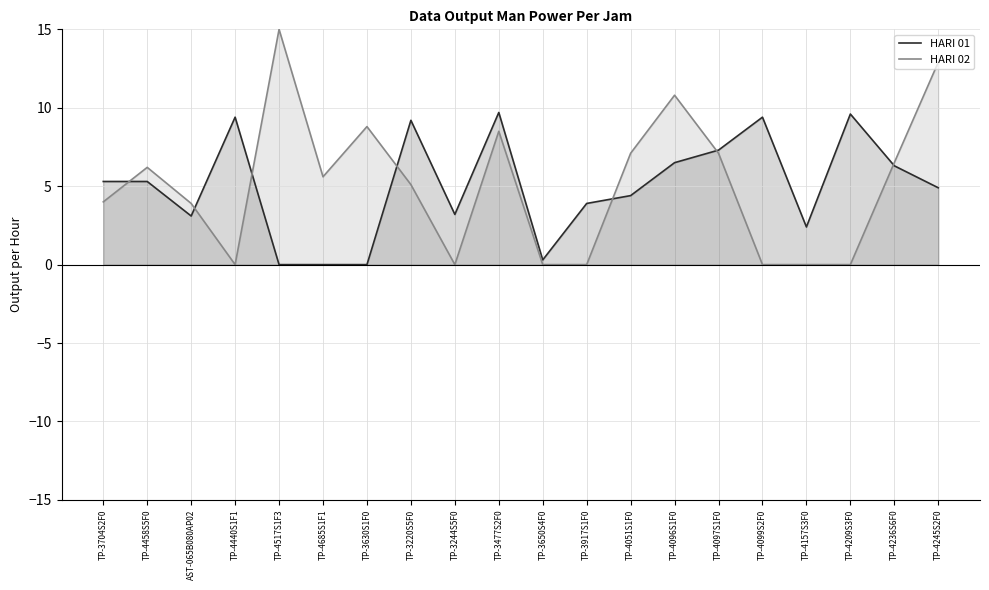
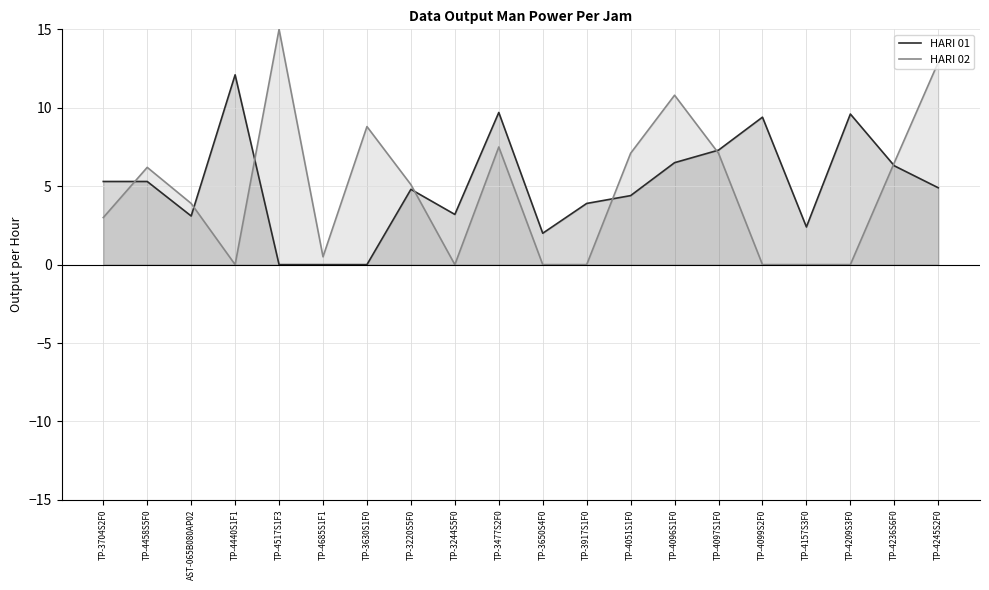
  {
    "HARI 01": {
      "TP-3704S2F0": 5.3,
      "TP-4458S5F0": 5.3,
      "AST-065B080AP02": 3.1,
-     "TP-4440S1F1": 9.4,
+     "TP-4440S1F1": 12.1,
      "TP-4517S1F3": 0.0,
      "TP-4685S1F1": 0.0,
      "TP-3630S1F0": 0.0,
-     "TP-3220S5F0": 9.2,
+     "TP-3220S5F0": 4.8,
      "TP-3244S5F0": 3.2,
      "TP-3477S2F0": 9.7,
-     "TP-3650S4F0": 0.3,
+     "TP-3650S4F0": 2.0,
      "TP-3917S1F0": 3.9,
      "TP-4051S1F0": 4.4,
      "TP-4096S1F0": 6.5,
      "TP-4097S1F0": 7.3,
      "TP-4099S2F0": 9.4,
      "TP-4157S3F0": 2.4,
      "TP-4209S3F0": 9.6,
      "TP-4236S6F0": 6.3,
      "TP-4245S2F0": 4.9
    },
    "HARI 02": {
-     "TP-3704S2F0": 4,
+     "TP-3704S2F0": 3,
      "TP-4458S5F0": 6.2,
      "AST-065B080AP02": 3.9,
      "TP-4440S1F1": 0.0,
      "TP-4517S1F3": 15.0,
-     "TP-4685S1F1": 5.6,
+     "TP-4685S1F1": 0.5,
      "TP-3630S1F0": 8.8,
      "TP-3220S5F0": 5.1,
      "TP-3244S5F0": 0.0,
-     "TP-3477S2F0": 8.5,
+     "TP-3477S2F0": 7.5,
      "TP-3650S4F0": 0.0,
      "TP-3917S1F0": 0.0,
      "TP-4051S1F0": 7.1,
      "TP-4096S1F0": 10.8,
      "TP-4097S1F0": 7.1,
      "TP-4099S2F0": 0.0,
      "TP-4157S3F0": 0.0,
      "TP-4209S3F0": 0.0,
      "TP-4236S6F0": 6.5
    }
  }
